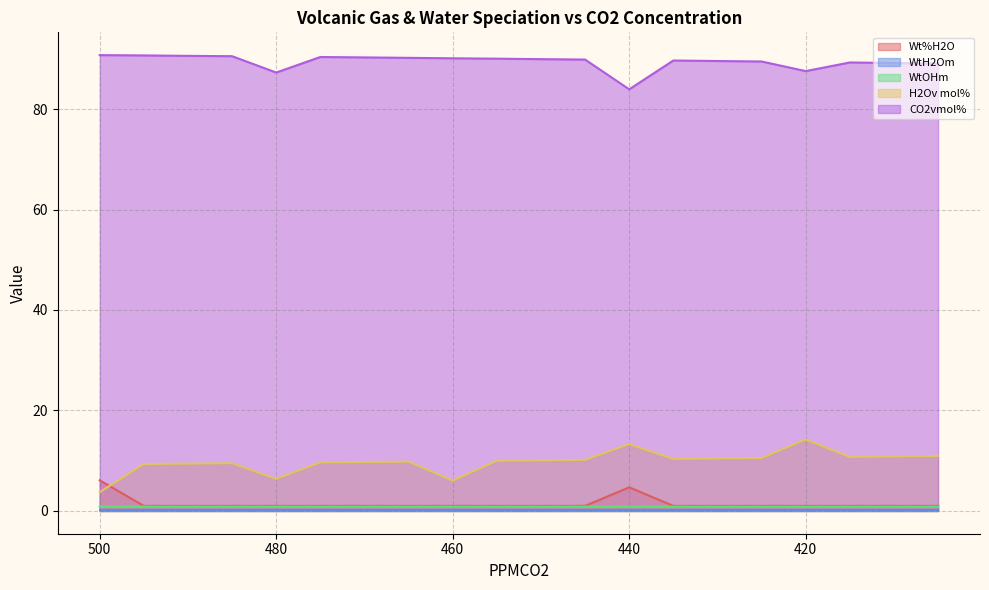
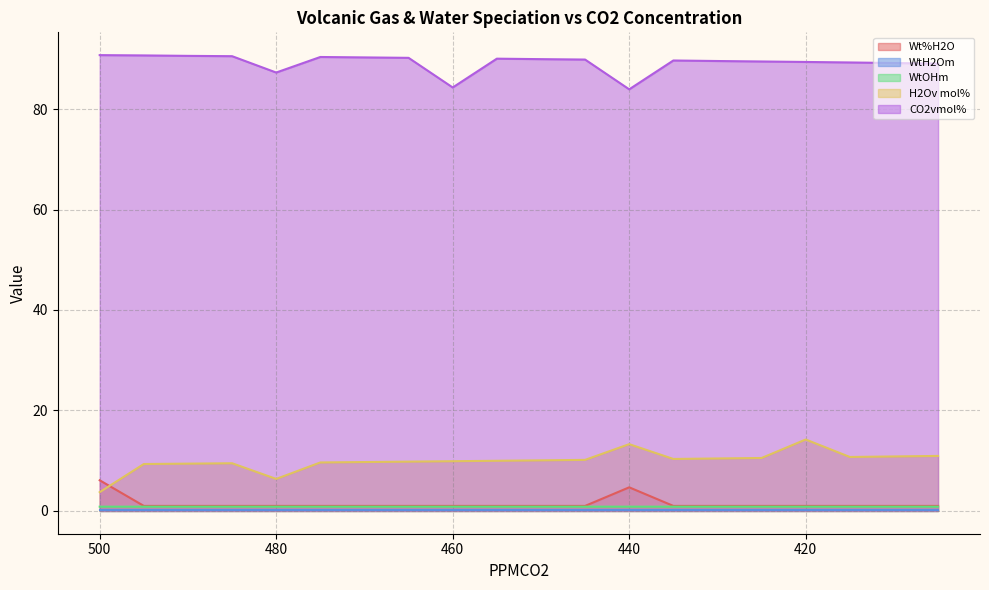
  {
    "Wt%H2O": {
      "500": 6,
      "440": 5
    },
    "WtH2Om": {
      "500": 0,
      "480": 0,
      "460": 0,
      "440": 0,
      "420": 0
    },
    "WtOHm": {
      "500": 1,
      "440": 1
    },
    "H2Ov mol%": {
      "500": 4,
      "480": 6,
-     "460": 6,
+     "460": 10,
      "440": 13,
      "420": 14
    },
    "CO2vmol%": {
      "500": 91,
      "480": 87,
-     "460": 90,
+     "460": 84,
      "440": 84,
-     "420": 88
+     "420": 89
    }
  }
